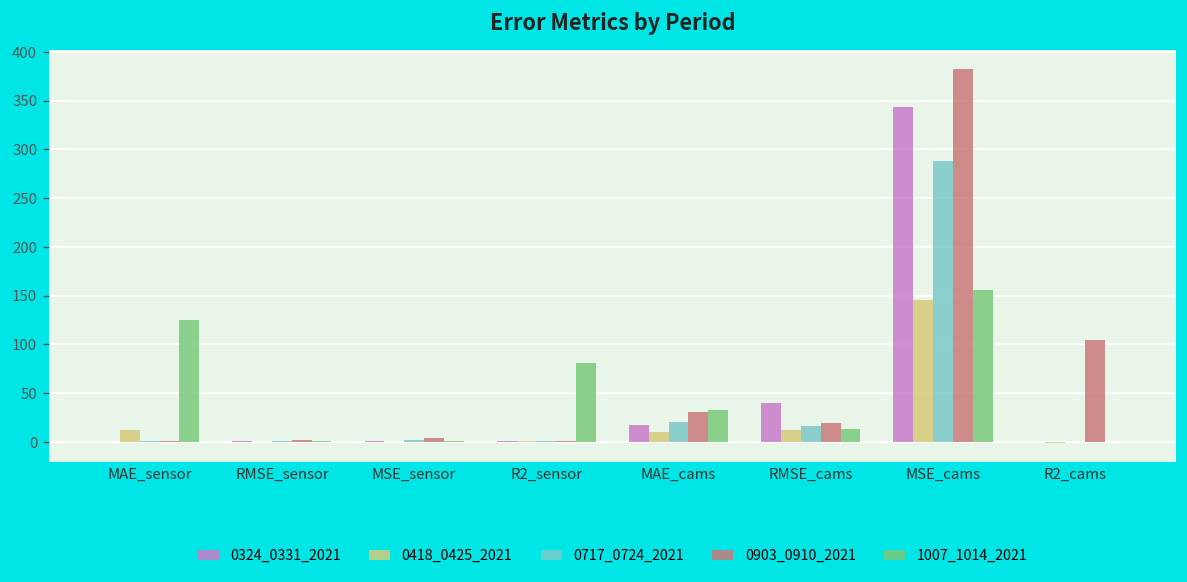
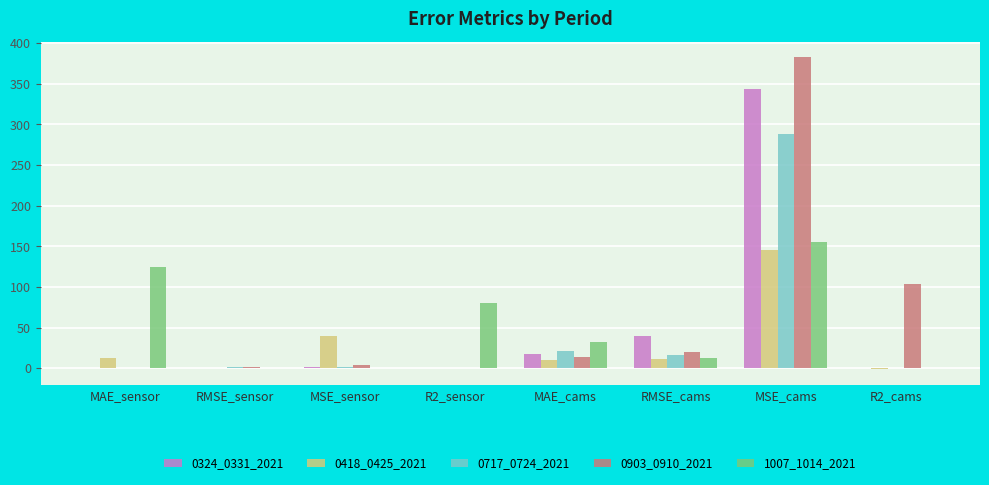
  {
    "0324_0331_2021": {
      "MAE_cams": 20,
      "RMSE_cams": 40,
      "MSE_cams": 340
    },
    "0418_0425_2021": {
      "MAE_sensor": 10,
-     "MSE_sensor": 0,
+     "MSE_sensor": 40,
      "MAE_cams": 10,
      "RMSE_cams": 10,
      "MSE_cams": 150
    },
    "0717_0724_2021": {
      "MAE_cams": 20,
      "RMSE_cams": 20,
      "MSE_cams": 290
    },
    "0903_0910_2021": {
      "MSE_sensor": 0,
-     "MAE_cams": 30,
+     "MAE_cams": 10,
      "RMSE_cams": 20,
      "MSE_cams": 380,
      "R2_cams": 100
    },
    "1007_1014_2021": {
      "MAE_sensor": 130,
      "R2_sensor": 80,
      "MAE_cams": 30,
      "RMSE_cams": 10,
      "MSE_cams": 160
    }
  }
